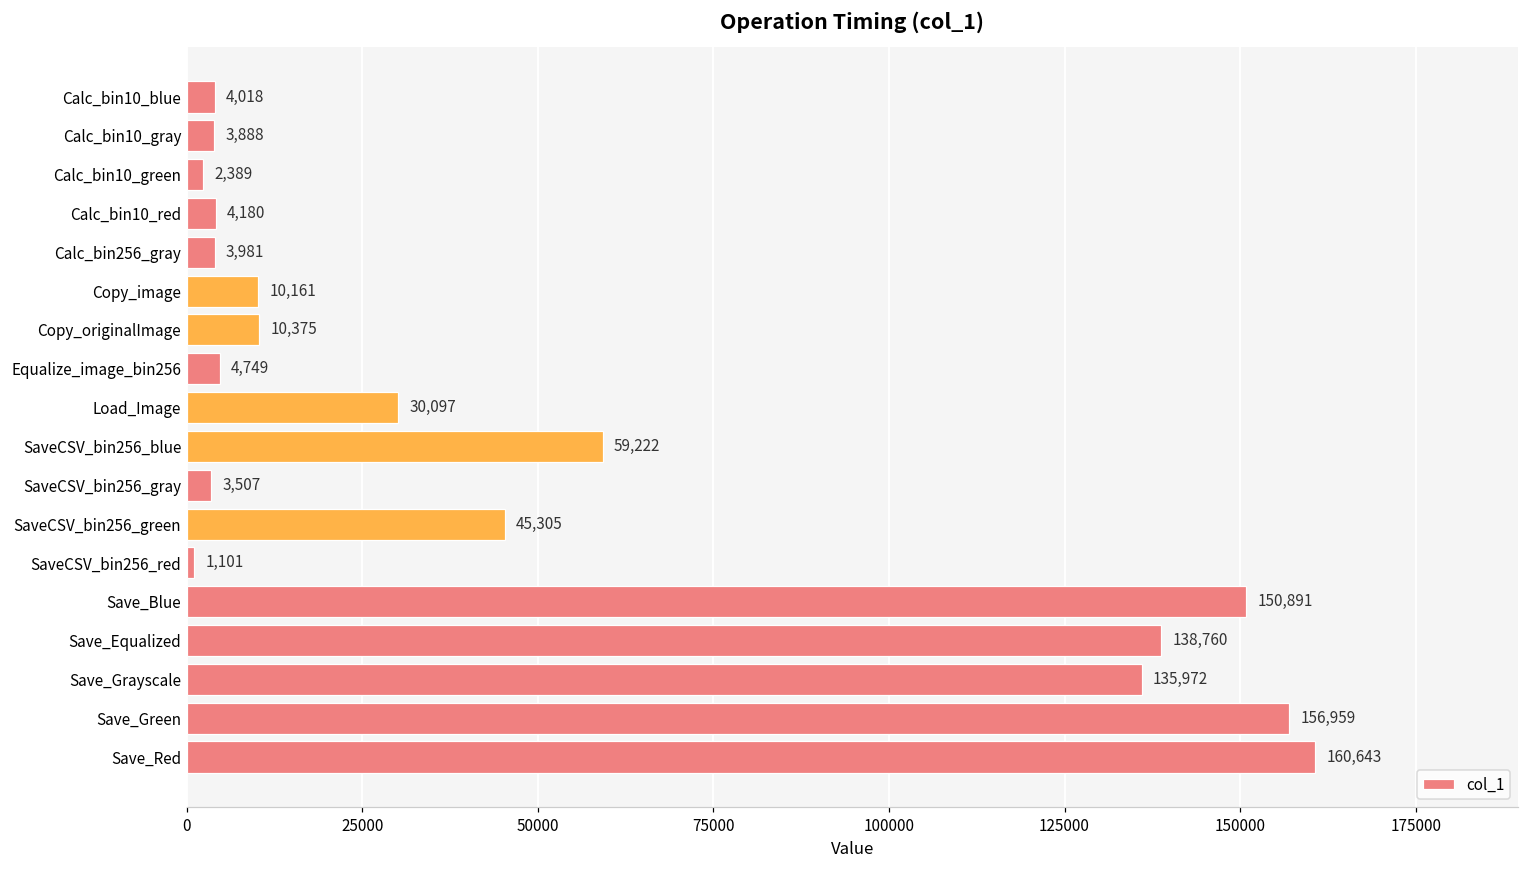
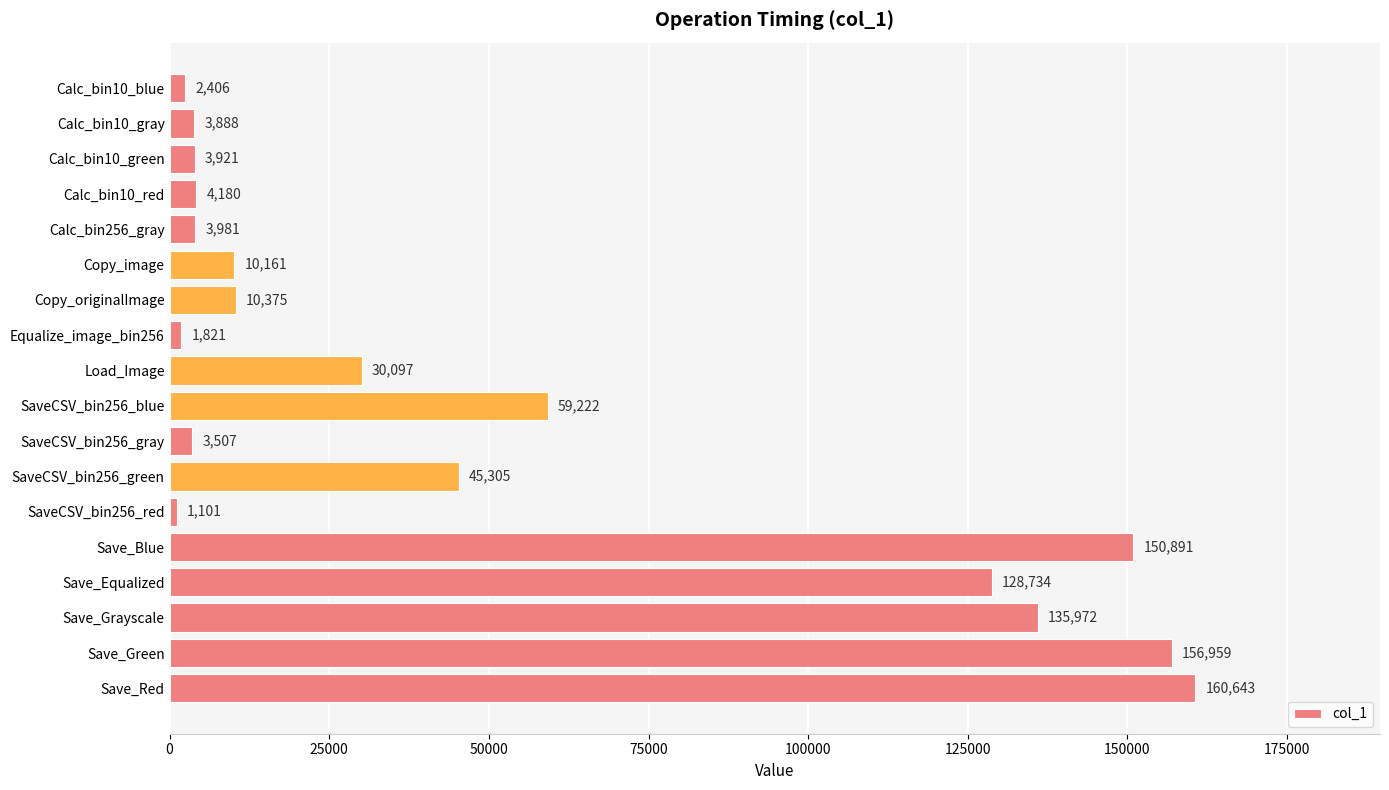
  {
-   "Calc_bin10_blue": "4,018",
+   "Calc_bin10_blue": "2,406",
    "Calc_bin10_gray": "3,888",
-   "Calc_bin10_green": "2,389",
+   "Calc_bin10_green": "3,921",
    "Calc_bin10_red": "4,180",
    "Calc_bin256_gray": "3,981",
    "Copy_image": "10,161",
    "Copy_originalImage": "10,375",
-   "Equalize_image_bin256": "4,749",
+   "Equalize_image_bin256": "1,821",
    "Load_Image": "30,097",
    "SaveCSV_bin256_blue": "59,222",
    "SaveCSV_bin256_gray": "3,507",
    "SaveCSV_bin256_green": "45,305",
    "SaveCSV_bin256_red": "1,101",
    "Save_Blue": "150,891",
-   "Save_Equalized": "138,760",
+   "Save_Equalized": "128,734",
    "Save_Grayscale": "135,972",
    "Save_Green": "156,959",
    "Save_Red": "160,643"
  }
